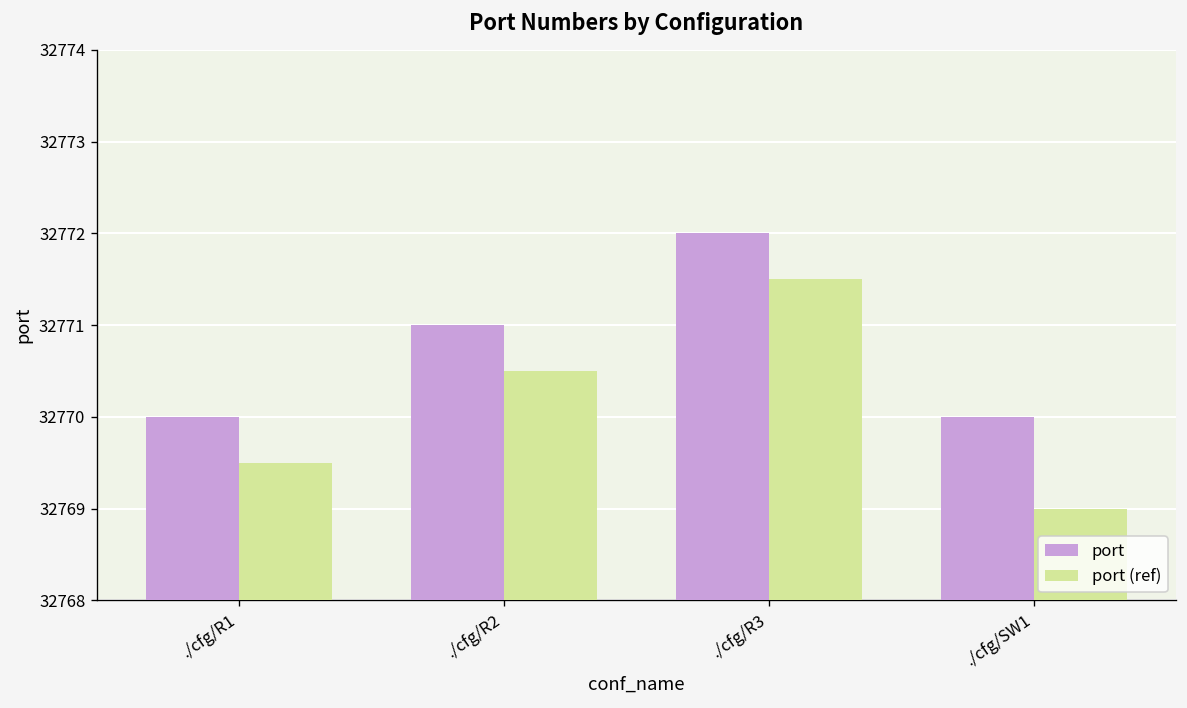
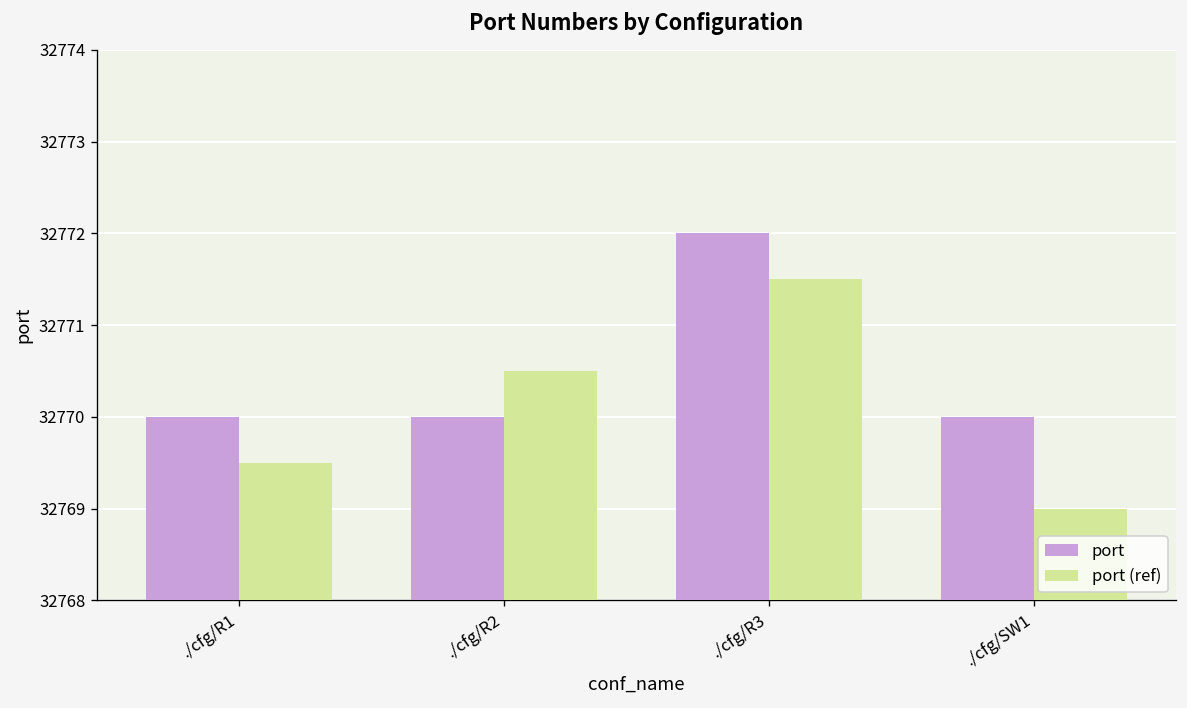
  {
    "port": {
      "./cfg/R1": 32770,
-     "./cfg/R2": 32771,
+     "./cfg/R2": 32770,
      "./cfg/R3": 32772,
      "./cfg/SW1": 32770
    },
    "port (ref)": {
      "./cfg/R1": 32769.5,
      "./cfg/R2": 32770.5,
      "./cfg/R3": 32771.5,
      "./cfg/SW1": 32769
    }
  }
